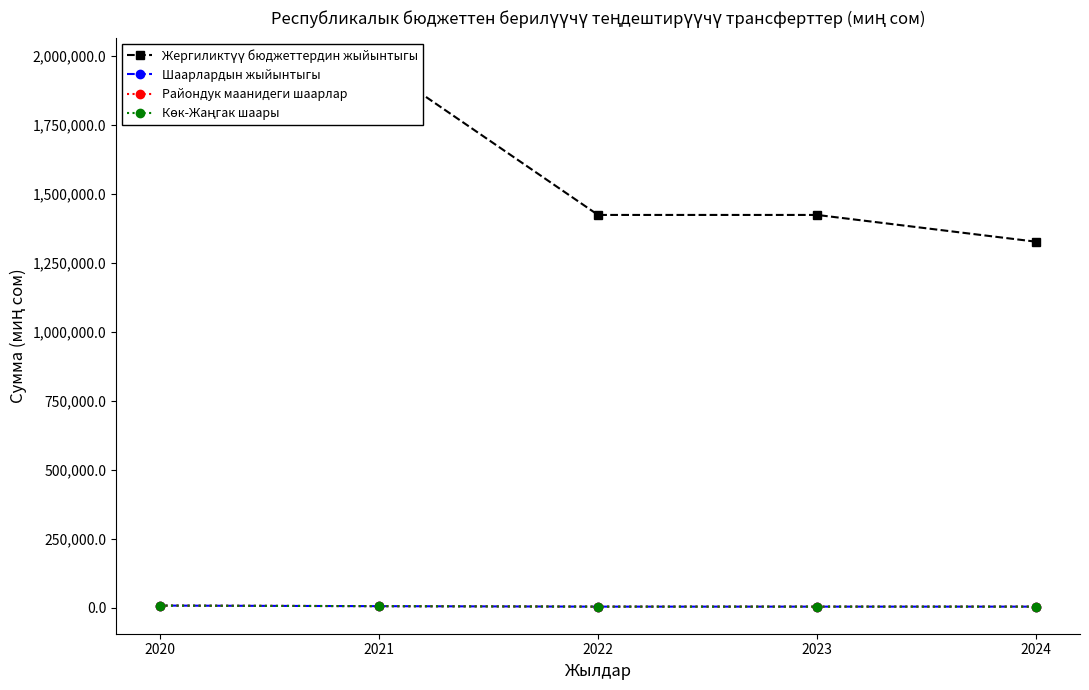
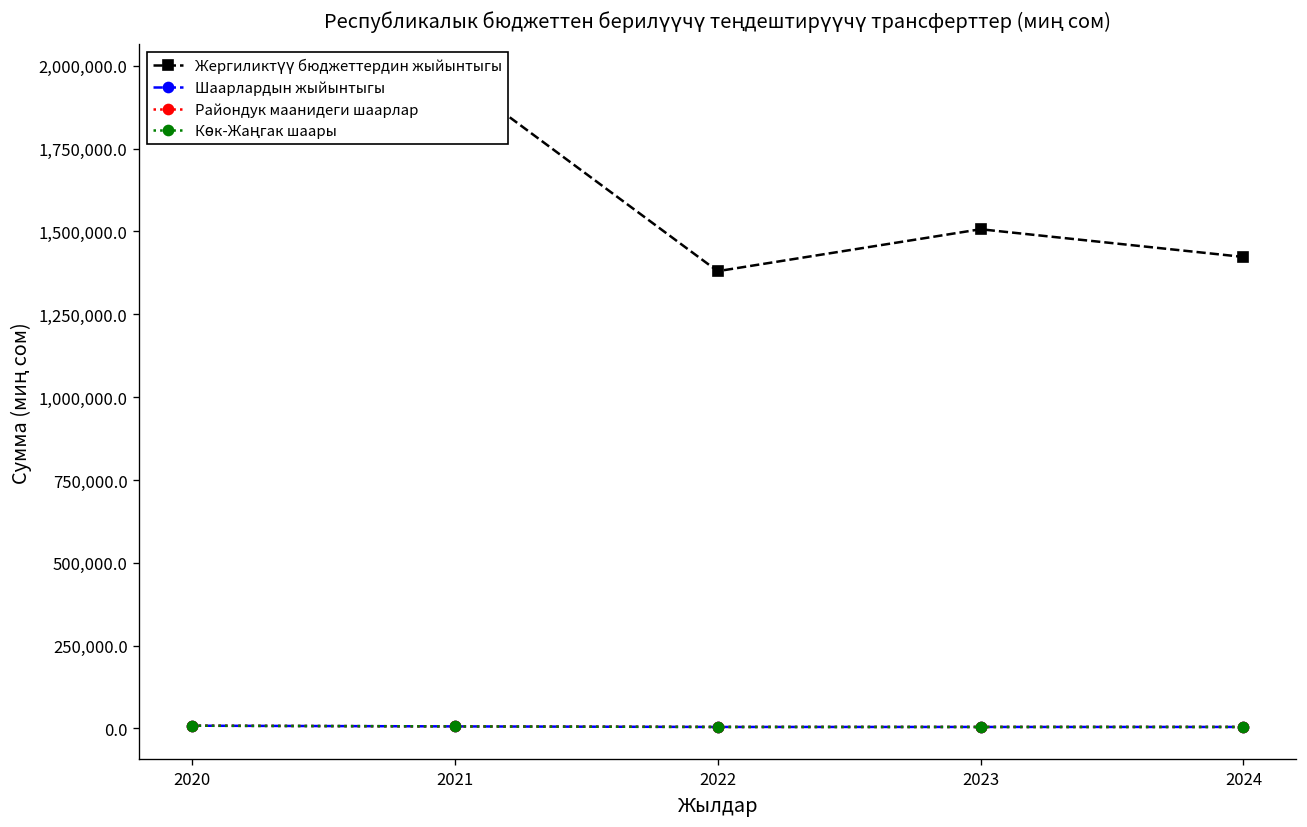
  {
    "Жергиликтүү бюджеттердин жыйынтыгы": {
-     "2022": "1,420,000",
-     "2023": "1,420,000",
-     "2024": "1,330,000"
+     "2022": "1,380,000",
+     "2023": "1,510,000",
+     "2024": "1,420,000"
    },
    "Көк-Жаңгак шаары": {
      "2020": "10,000",
      "2021": "10,000",
      "2022": "0",
      "2023": "0",
      "2024": "0"
    }
  }
